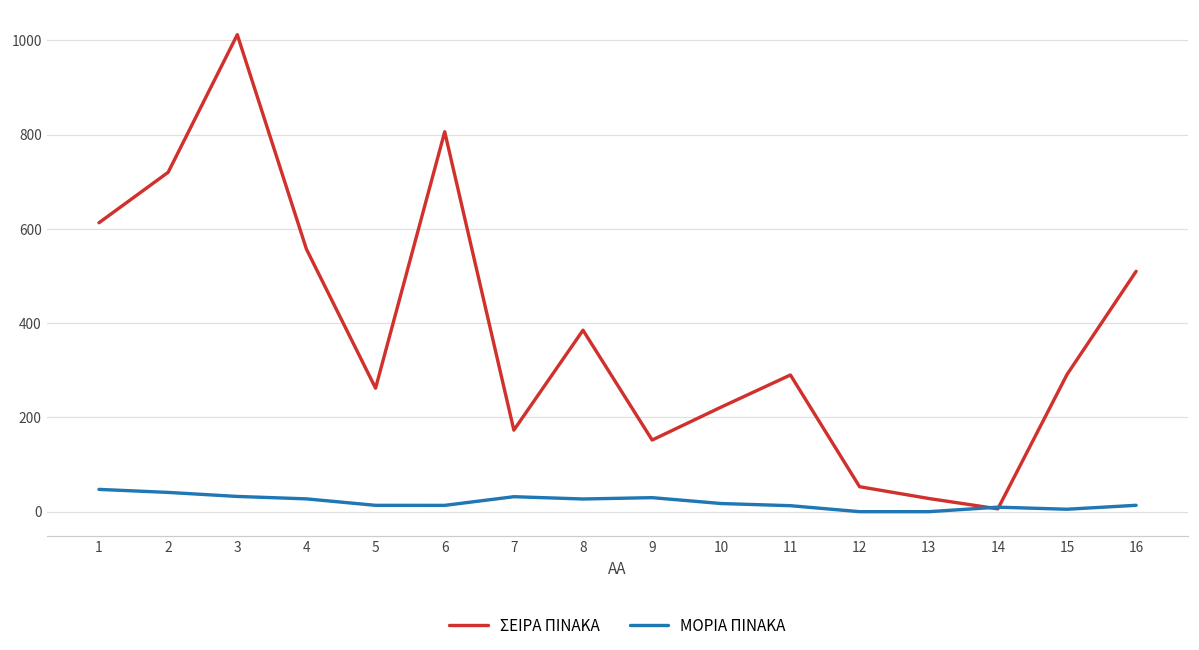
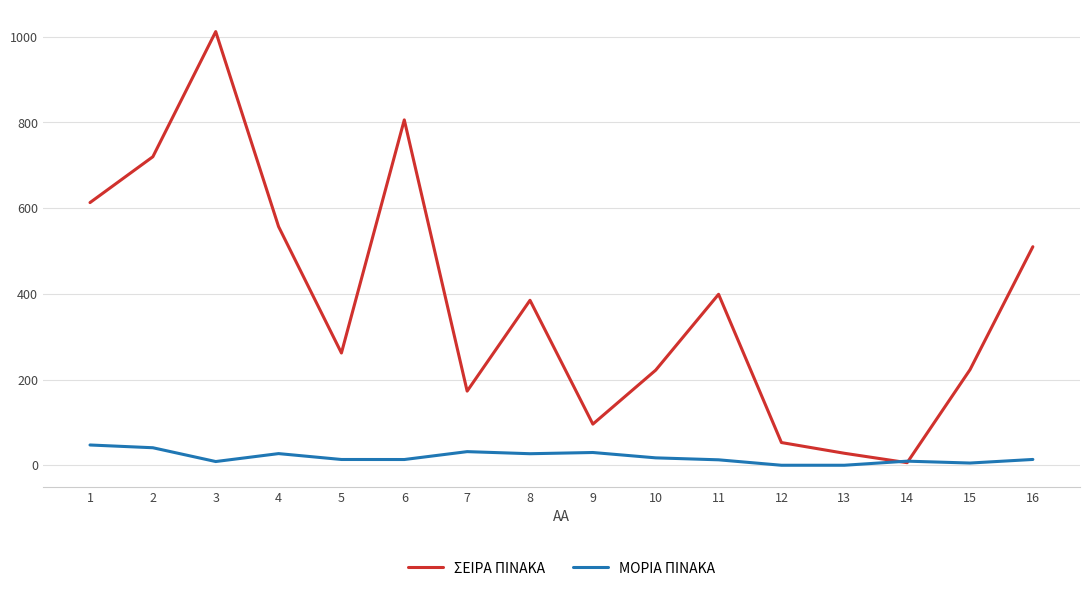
  {
    "ΣΕΙΡΑ ΠΙΝΑΚΑ": {
      "1": 610,
      "2": 720,
      "3": 1010,
      "4": 560,
      "5": 260,
      "6": 810,
      "7": 170,
      "8": 390,
-     "9": 150,
+     "9": 100,
      "10": 220,
-     "11": 290,
+     "11": 400,
      "12": 50,
      "13": 30,
-     "15": 290,
+     "15": 220,
      "16": 510
    },
    "ΜΟΡΙΑ ΠΙΝΑΚΑ": {
      "1": 50,
      "2": 40,
-     "3": 30,
+     "3": 10,
      "4": 30,
      "5": 10,
      "6": 10,
      "7": 30,
      "8": 30,
      "9": 30,
      "10": 20,
      "11": 10,
      "12": 0,
      "13": 0,
      "15": 10,
      "16": 10
    }
  }
